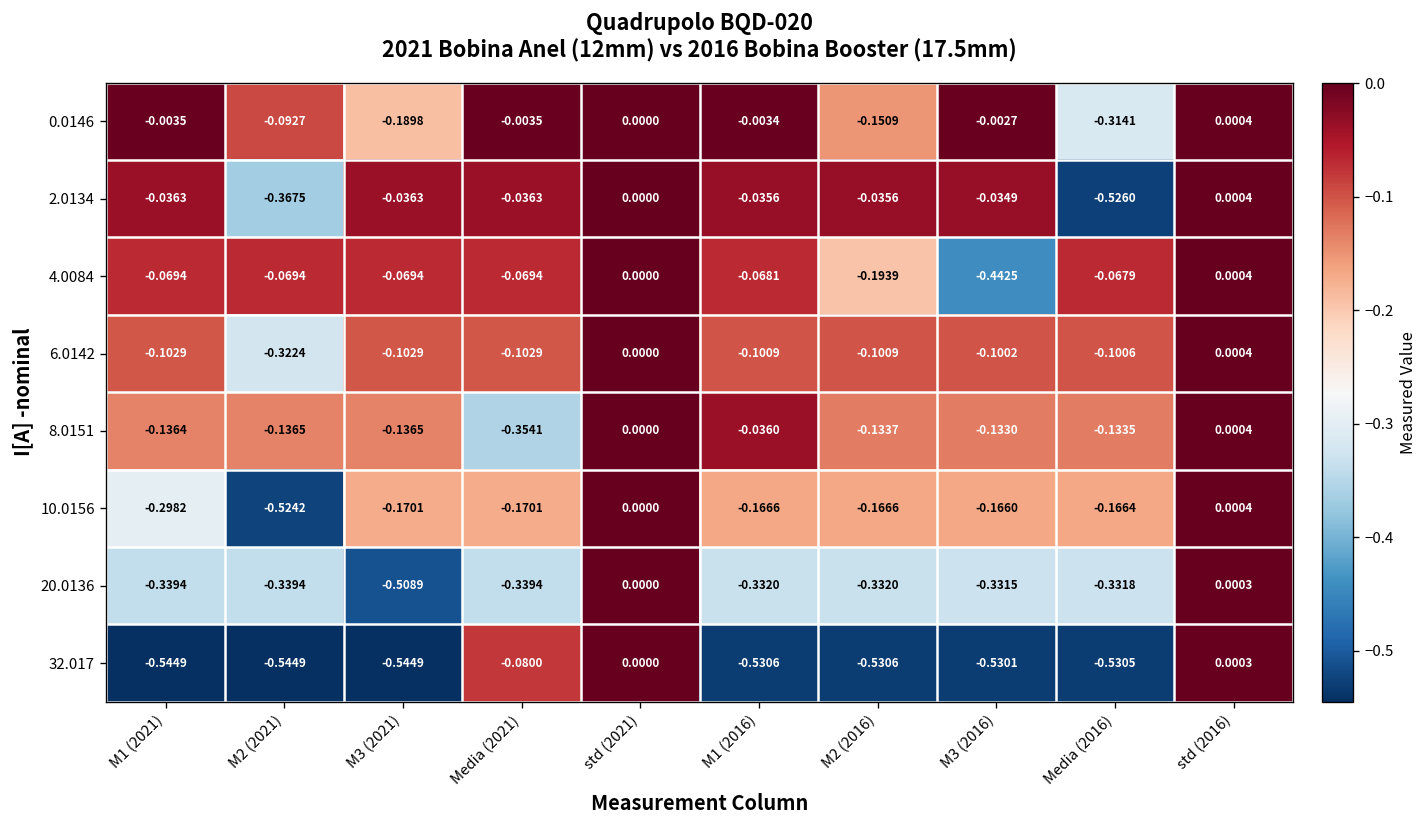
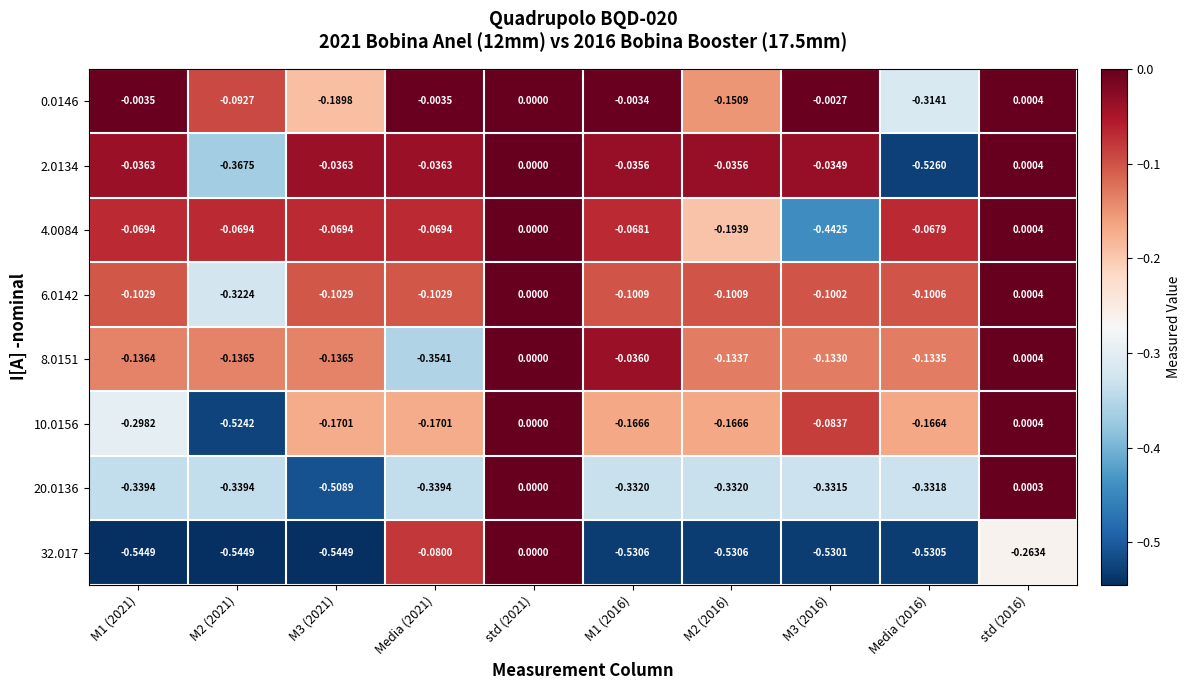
  {
    "0.0146": {
      "M1 (2021)": -0.0035,
      "M2 (2021)": -0.0927,
      "M3 (2021)": -0.1898,
      "Media (2021)": -0.0035,
      "std (2021)": 0.0000,
      "M1 (2016)": -0.0034,
      "M2 (2016)": -0.1509,
      "M3 (2016)": -0.0027,
      "Media (2016)": -0.3141,
      "std (2016)": 0.0004
    },
    "2.0134": {
      "M1 (2021)": -0.0363,
      "M2 (2021)": -0.3675,
      "M3 (2021)": -0.0363,
      "Media (2021)": -0.0363,
      "std (2021)": 0.0000,
      "M1 (2016)": -0.0356,
      "M2 (2016)": -0.0356,
      "M3 (2016)": -0.0349,
      "Media (2016)": -0.5260,
      "std (2016)": 0.0004
    },
    "4.0084": {
      "M1 (2021)": -0.0694,
      "M2 (2021)": -0.0694,
      "M3 (2021)": -0.0694,
      "Media (2021)": -0.0694,
      "std (2021)": 0.0000,
      "M1 (2016)": -0.0681,
      "M2 (2016)": -0.1939,
      "M3 (2016)": -0.4425,
      "Media (2016)": -0.0679,
      "std (2016)": 0.0004
    },
    "6.0142": {
      "M1 (2021)": -0.1029,
      "M2 (2021)": -0.3224,
      "M3 (2021)": -0.1029,
      "Media (2021)": -0.1029,
      "std (2021)": 0.0000,
      "M1 (2016)": -0.1009,
      "M2 (2016)": -0.1009,
      "M3 (2016)": -0.1002,
      "Media (2016)": -0.1006,
      "std (2016)": 0.0004
    },
    "8.0151": {
      "M1 (2021)": -0.1364,
      "M2 (2021)": -0.1365,
      "M3 (2021)": -0.1365,
      "Media (2021)": -0.3541,
      "std (2021)": 0.0000,
      "M1 (2016)": -0.0360,
      "M2 (2016)": -0.1337,
      "M3 (2016)": -0.1330,
      "Media (2016)": -0.1335,
      "std (2016)": 0.0004
    },
    "10.0156": {
      "M1 (2021)": -0.2982,
      "M2 (2021)": -0.5242,
      "M3 (2021)": -0.1701,
      "Media (2021)": -0.1701,
      "std (2021)": 0.0000,
      "M1 (2016)": -0.1666,
      "M2 (2016)": -0.1666,
-     "M3 (2016)": -0.1660,
+     "M3 (2016)": -0.0837,
      "Media (2016)": -0.1664,
      "std (2016)": 0.0004
    },
    "20.0136": {
      "M1 (2021)": -0.3394,
      "M2 (2021)": -0.3394,
      "M3 (2021)": -0.5089,
      "Media (2021)": -0.3394,
      "std (2021)": 0.0000,
      "M1 (2016)": -0.3320,
      "M2 (2016)": -0.3320,
      "M3 (2016)": -0.3315,
      "Media (2016)": -0.3318,
      "std (2016)": 0.0003
    },
    "32.017": {
      "M1 (2021)": -0.5449,
      "M2 (2021)": -0.5449,
      "M3 (2021)": -0.5449,
      "Media (2021)": -0.0800,
      "std (2021)": 0.0000,
      "M1 (2016)": -0.5306,
      "M2 (2016)": -0.5306,
      "M3 (2016)": -0.5301,
      "Media (2016)": -0.5305,
-     "std (2016)": 0.0003
+     "std (2016)": -0.2634
    }
  }
